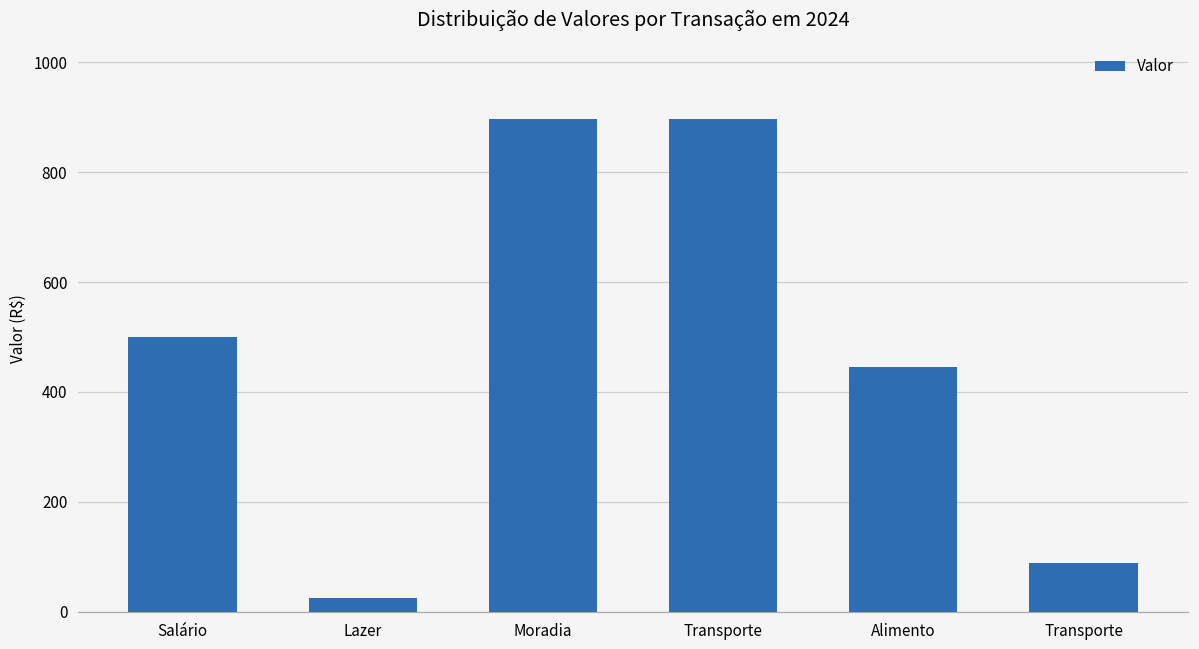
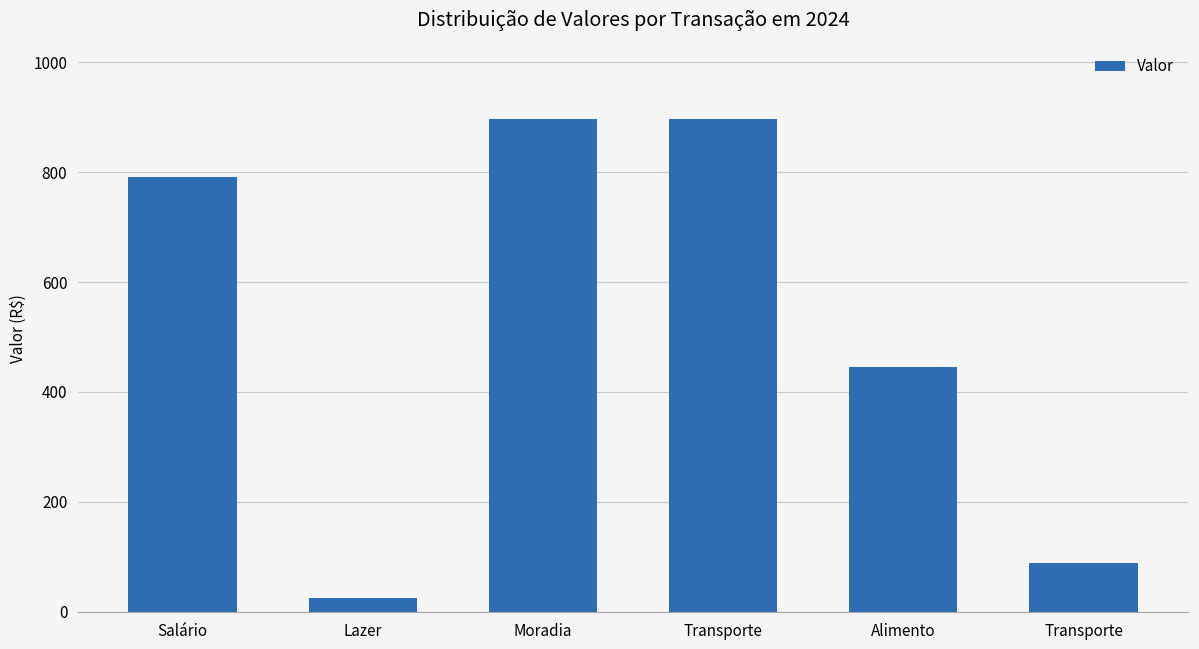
  {
-   "Salário": 500,
+   "Salário": 790,
    "Lazer": 30,
    "Moradia": 900,
    "Alimento": 450
  }
